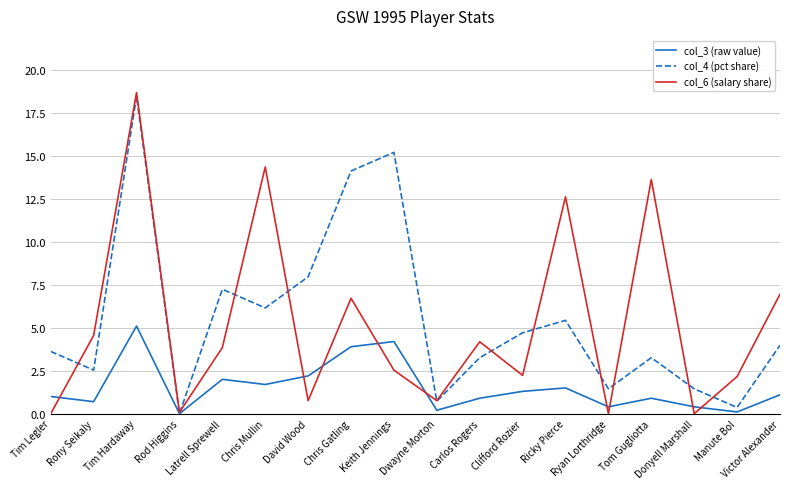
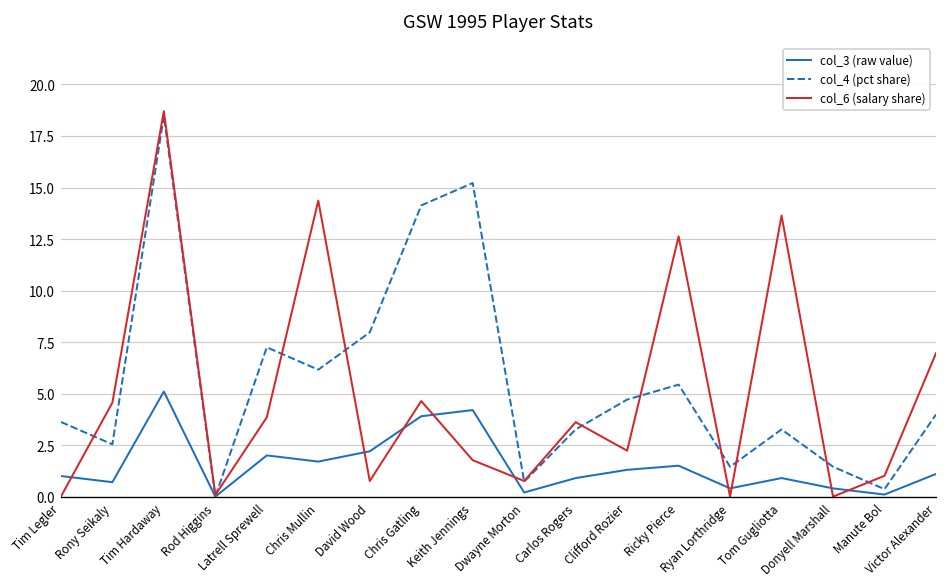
  {
    "col_6 (salary share)": {
      "Tim Legler": 0.0,
      "Rony Seikaly": 4.6,
      "Tim Hardaway": 18.7,
      "Latrell Sprewell": 3.8,
      "Chris Mullin": 14.4,
      "David Wood": 0.8,
-     "Chris Gatling": 6.7,
-     "Keith Jennings": 2.5,
-     "Carlos Rogers": 4.2,
+     "Chris Gatling": 4.6,
+     "Keith Jennings": 1.8,
+     "Carlos Rogers": 3.6,
      "Clifford Rozier": 2.2,
      "Ricky Pierce": 12.6,
      "Ryan Lorthridge": 0.0,
      "Tom Gugliotta": 13.6,
      "Donyell Marshall": 0.0,
-     "Manute Bol": 2.2,
+     "Manute Bol": 1.0,
      "Victor Alexander": 7.0
    }
  }
